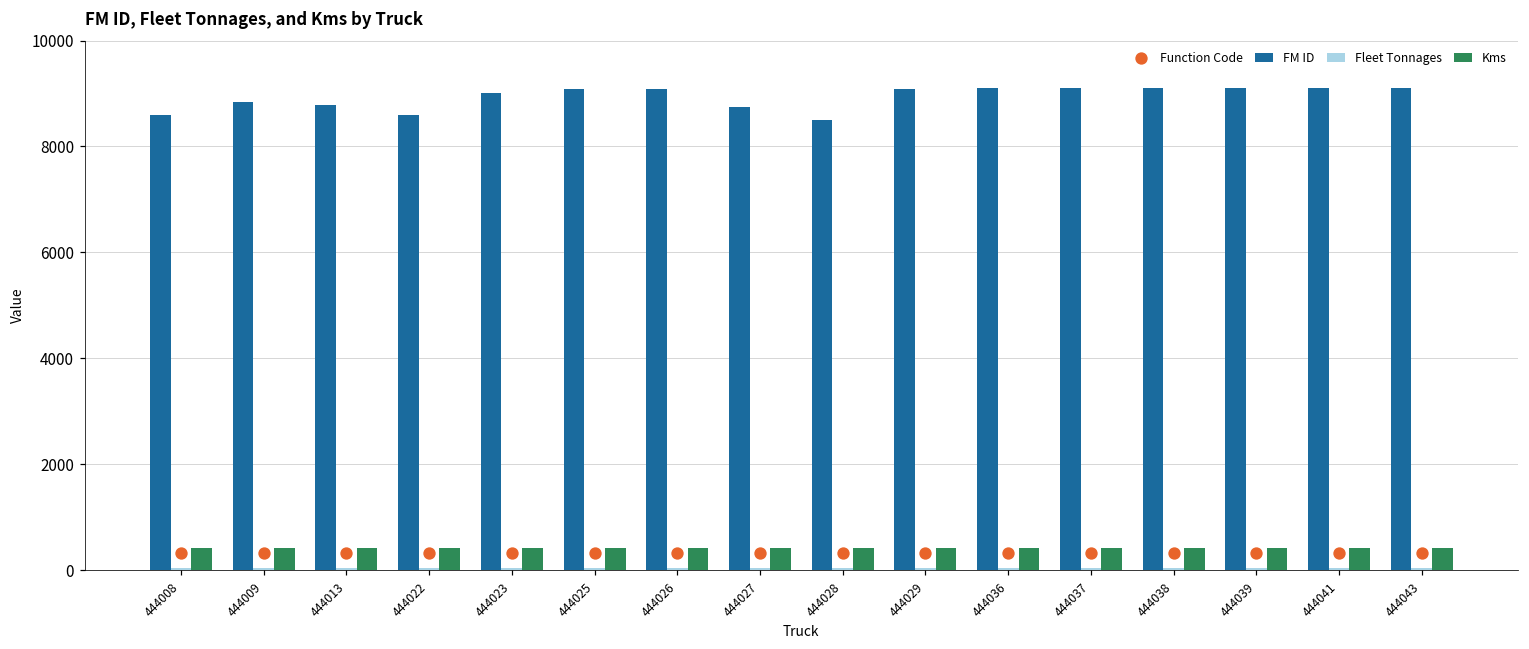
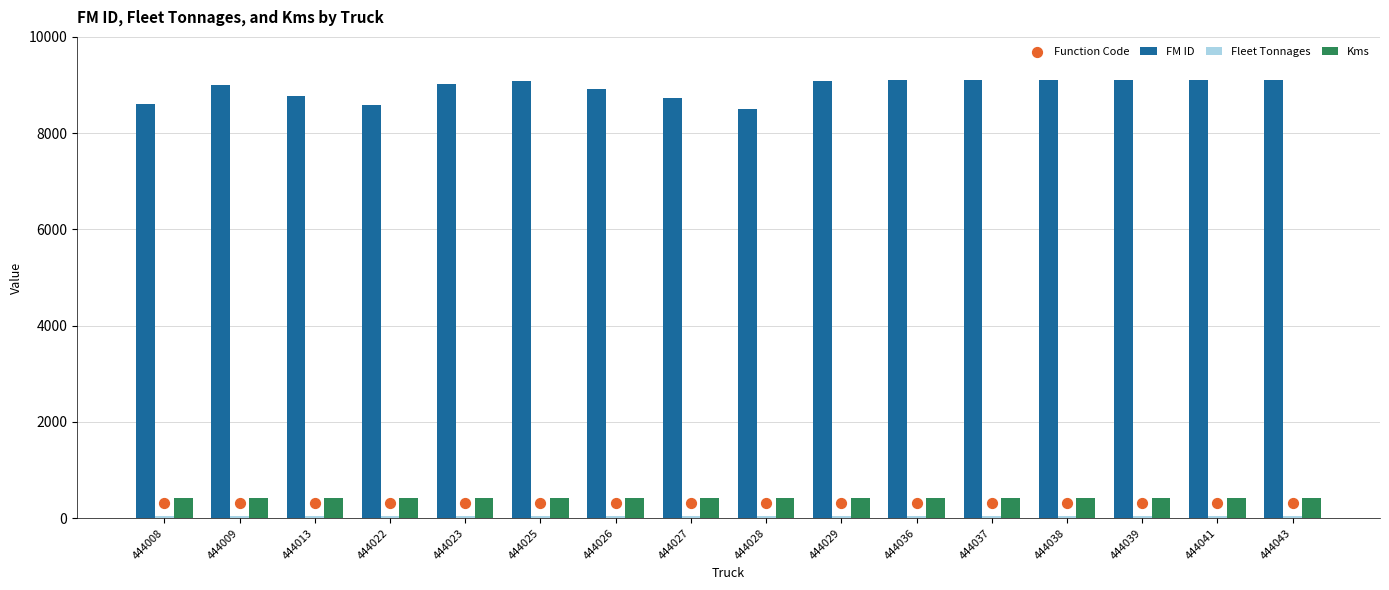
  {
    "FM ID": {
      "444008": 8600,
-     "444009": 8800,
+     "444009": 9000,
      "444013": 8800,
      "444022": 8600,
      "444023": 9000,
      "444025": 9100,
-     "444026": 9100,
+     "444026": 8900,
      "444027": 8700,
      "444028": 8500,
      "444029": 9100,
      "444036": 9100,
      "444037": 9100,
      "444038": 9100,
      "444039": 9100,
      "444041": 9100,
      "444043": 9100
    },
    "Kms": {
      "444008": 400,
      "444009": 400,
      "444013": 400,
      "444022": 400,
      "444023": 400,
      "444025": 400,
      "444026": 400,
      "444027": 400,
      "444028": 400,
      "444029": 400,
      "444036": 400,
      "444037": 400,
      "444038": 400,
      "444039": 400,
      "444041": 400,
      "444043": 400
    }
  }
